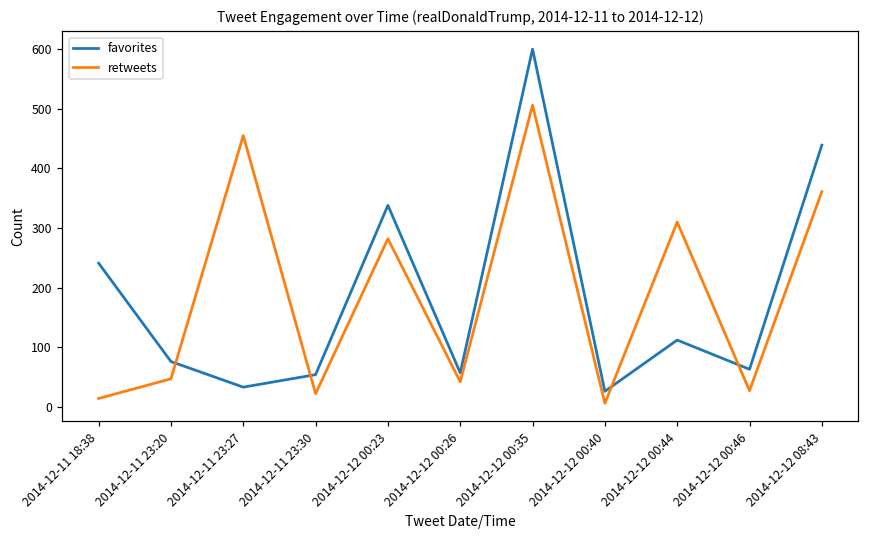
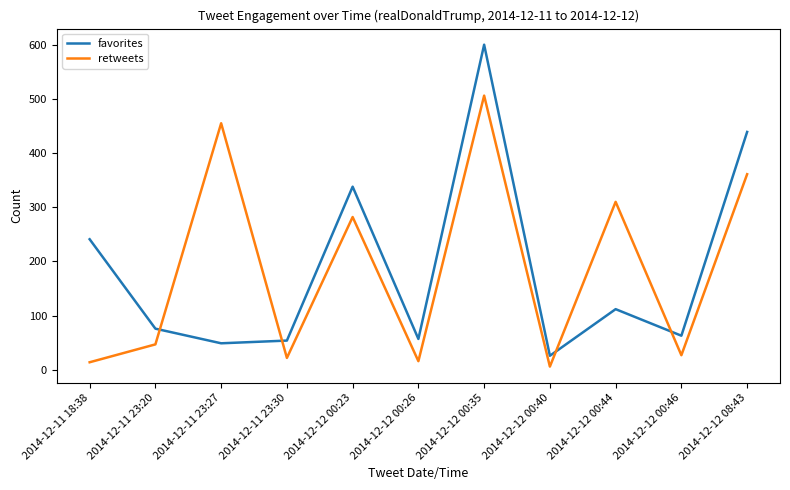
  {
    "favorites": {
      "2014-12-11 18:38": 240,
      "2014-12-11 23:20": 80,
-     "2014-12-11 23:27": 30,
+     "2014-12-11 23:27": 50,
      "2014-12-11 23:30": 50,
      "2014-12-12 00:23": 340,
      "2014-12-12 00:26": 60,
      "2014-12-12 00:35": 600,
      "2014-12-12 00:40": 30,
      "2014-12-12 00:44": 110,
      "2014-12-12 00:46": 60,
      "2014-12-12 08:43": 440
    },
    "retweets": {
      "2014-12-11 18:38": 10,
      "2014-12-11 23:20": 50,
      "2014-12-11 23:27": 460,
      "2014-12-11 23:30": 20,
      "2014-12-12 00:23": 280,
-     "2014-12-12 00:26": 40,
+     "2014-12-12 00:26": 20,
      "2014-12-12 00:35": 510,
      "2014-12-12 00:40": 10,
      "2014-12-12 00:44": 310,
      "2014-12-12 00:46": 30,
      "2014-12-12 08:43": 360
    }
  }
